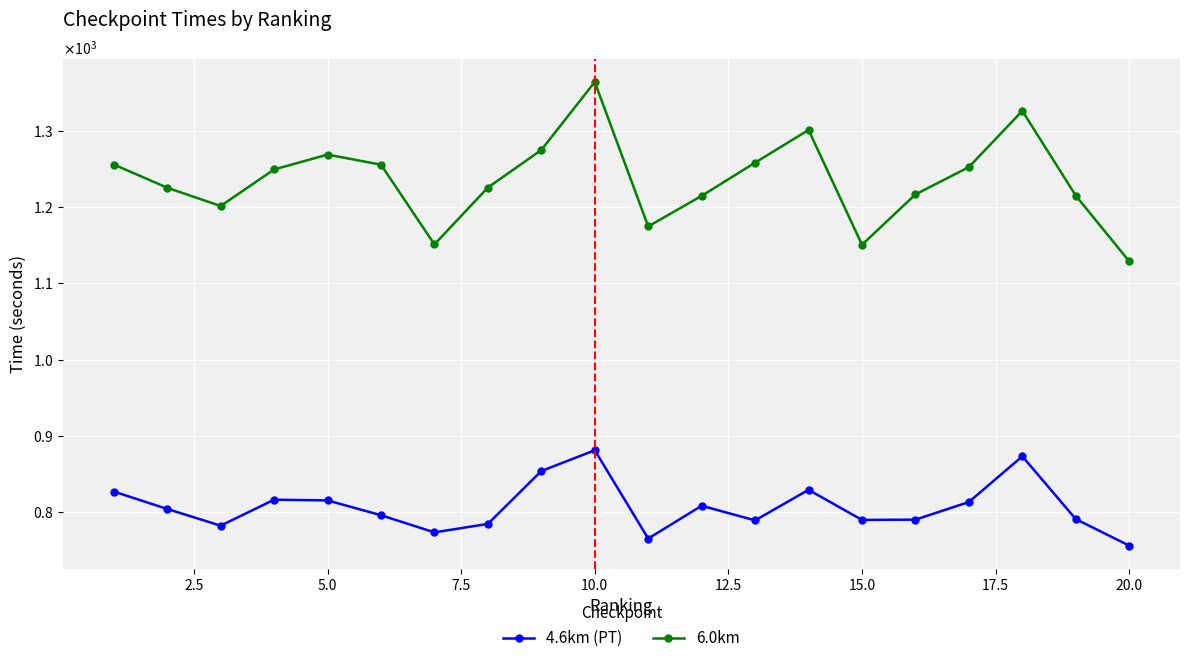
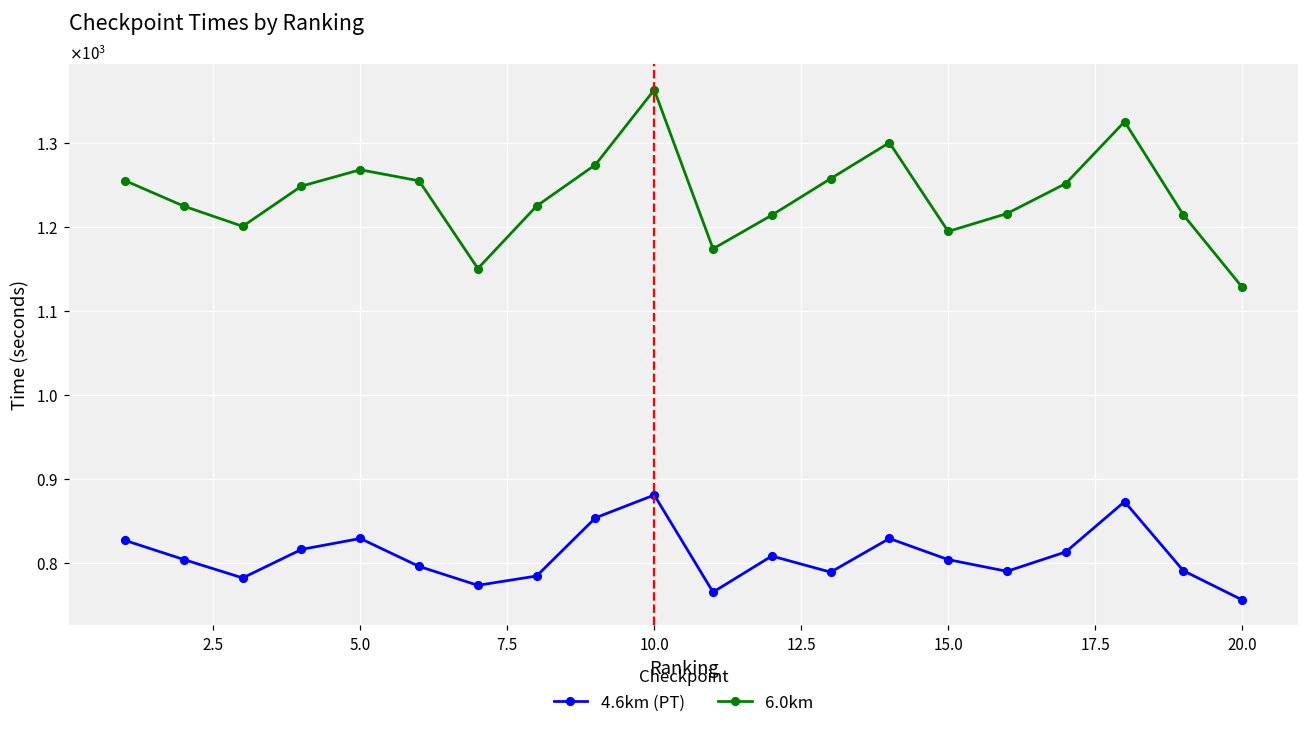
  {
    "4.6km (PT)": {
-     "5.0": 820,
+     "5.0": 830,
      "10.0": 880,
-     "15.0": 790,
+     "15.0": 800,
      "20.0": 760
    },
    "6.0km": {
      "5.0": 1270,
      "10.0": 1360,
-     "15.0": 1150,
+     "15.0": 1200,
      "20.0": 1130
    }
  }
